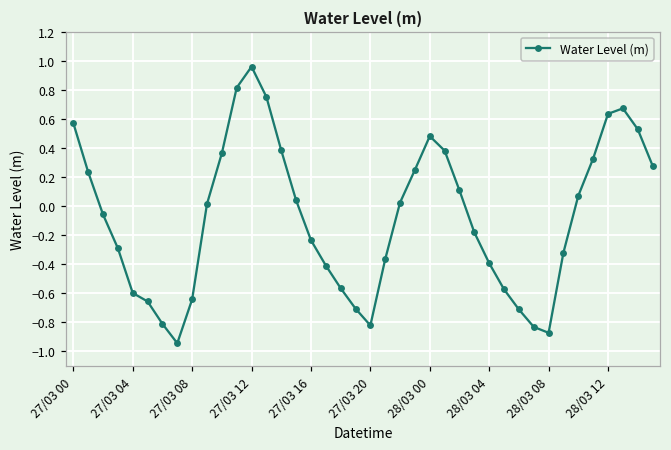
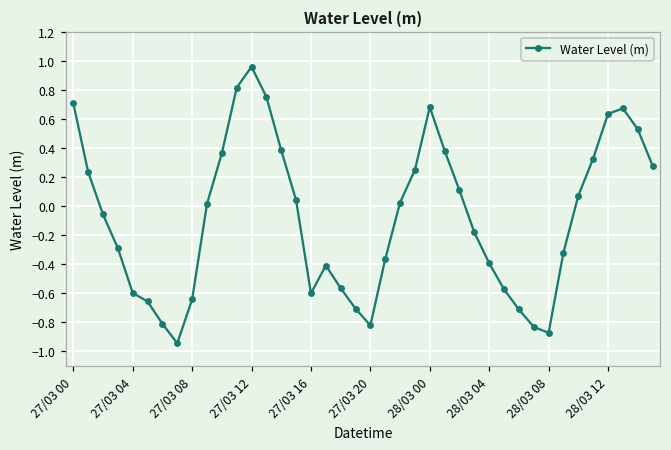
  {
-   "27/03 00": 0.57,
+   "27/03 00": 0.71,
    "27/03 04": -0.60,
    "27/03 08": -0.64,
    "27/03 12": 0.96,
-   "27/03 16": -0.24,
+   "27/03 16": -0.60,
    "27/03 20": -0.82,
-   "28/03 00": 0.48,
+   "28/03 00": 0.68,
    "28/03 04": -0.39,
    "28/03 08": -0.87,
    "28/03 12": 0.63
  }
